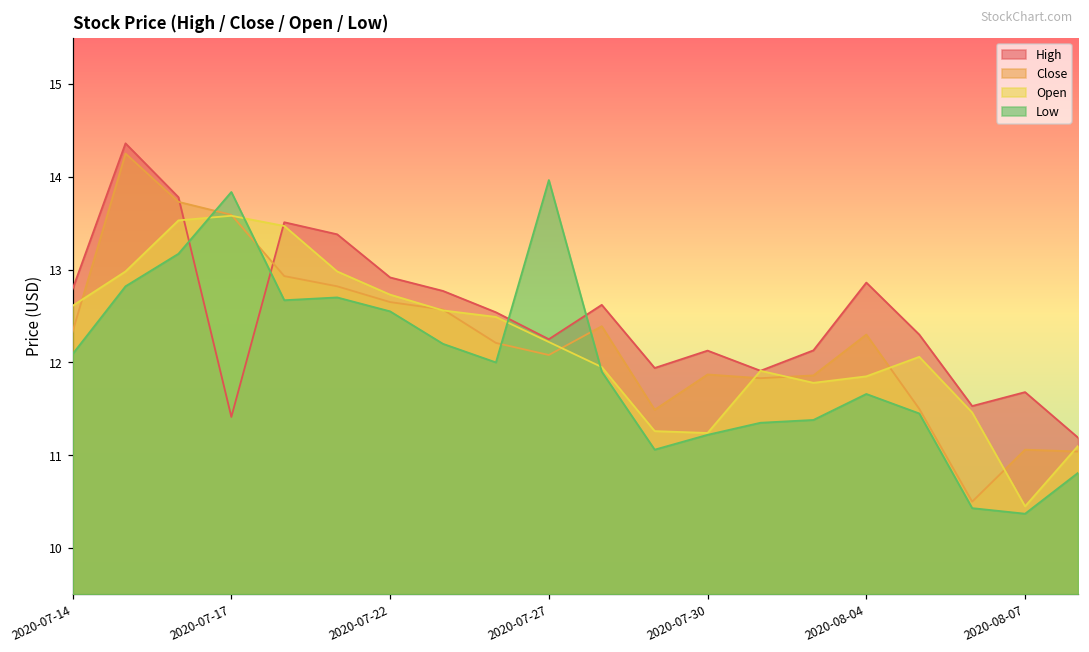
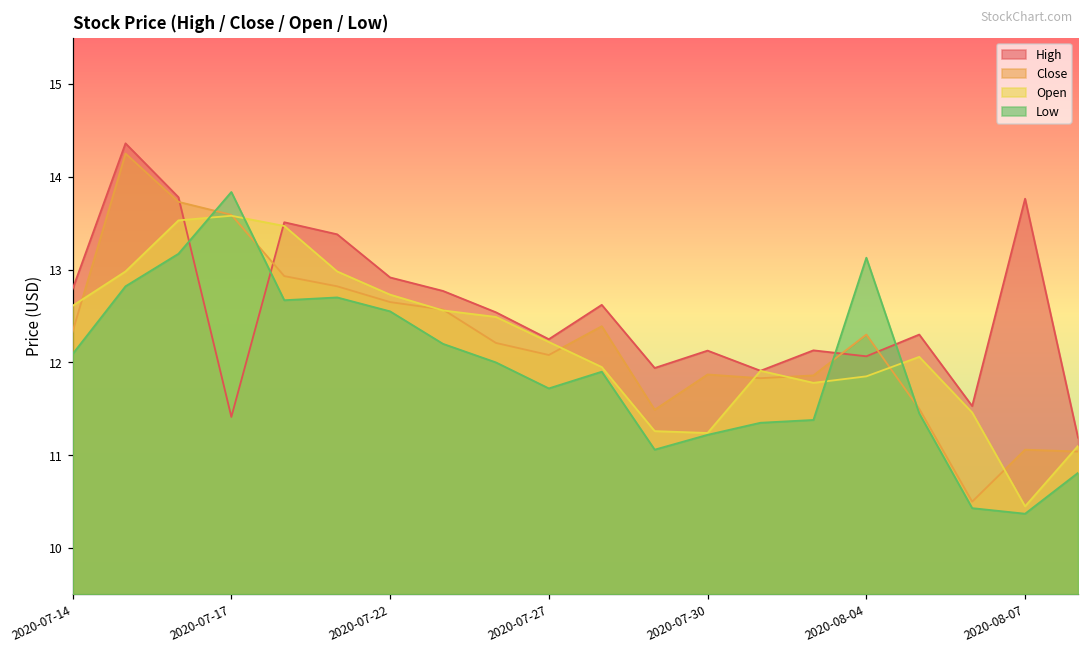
  {
    "High": {
      "2020-07-14": 12.8,
      "2020-07-17": 11.4,
      "2020-07-22": 12.9,
      "2020-07-30": 12.1,
-     "2020-08-04": 12.9,
-     "2020-08-07": 11.7
+     "2020-08-04": 12.1,
+     "2020-08-07": 13.8
    },
    "Low": {
      "2020-07-14": 12.1,
      "2020-07-17": 13.8,
      "2020-07-22": 12.6,
-     "2020-07-27": 14.0,
-     "2020-08-04": 11.7,
+     "2020-07-27": 11.7,
+     "2020-08-04": 13.1,
      "2020-08-07": 10.4
    }
  }
